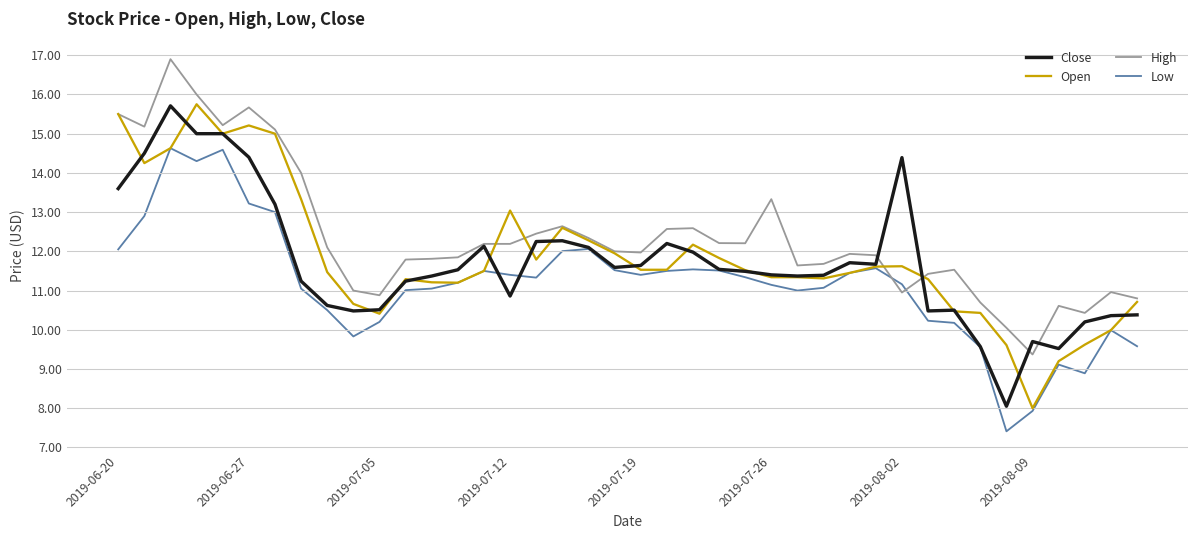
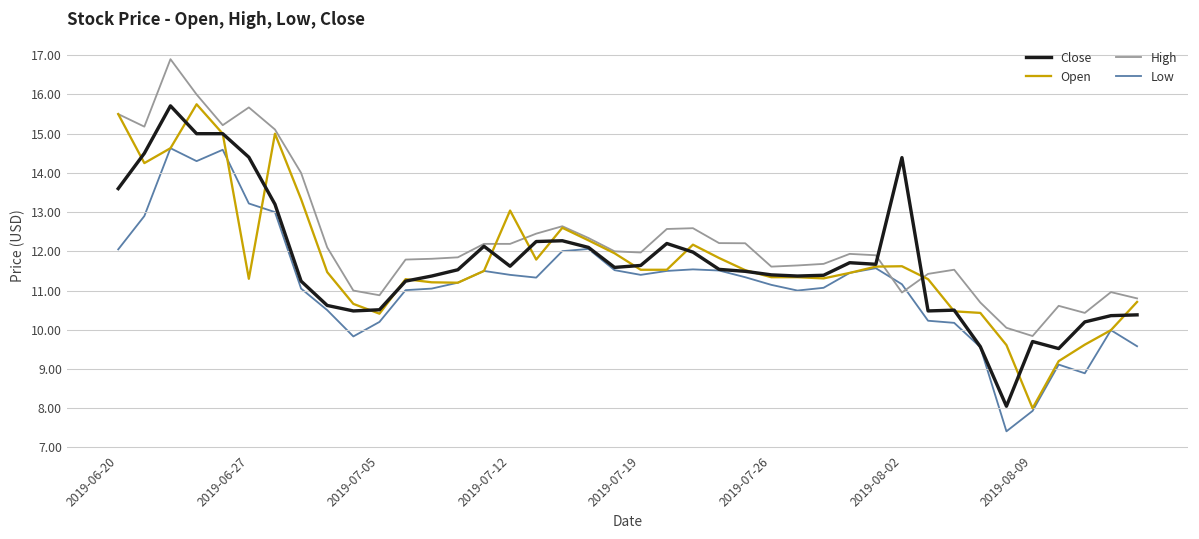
  {
    "Close": {
      "2019-06-20": 13.6,
      "2019-06-27": 14.4,
      "2019-07-05": 10.5,
-     "2019-07-12": 10.9,
+     "2019-07-12": 11.6,
      "2019-07-19": 11.6,
      "2019-08-02": 14.4,
      "2019-08-09": 9.7
    },
    "Open": {
-     "2019-06-27": 15.2,
+     "2019-06-27": 11.3,
      "2019-07-05": 10.4,
      "2019-07-12": 13.0,
      "2019-07-19": 11.5,
      "2019-08-02": 11.6
    },
    "High": {
      "2019-06-27": 15.7,
      "2019-07-05": 10.9,
      "2019-07-12": 12.2,
      "2019-07-19": 12.0,
-     "2019-07-26": 13.3,
+     "2019-07-26": 11.6,
      "2019-08-02": 11.0,
-     "2019-08-09": 9.4
+     "2019-08-09": 9.8
    },
    "Low": {
      "2019-06-20": 12.1,
      "2019-06-27": 13.2,
      "2019-07-05": 10.2,
      "2019-07-12": 11.4,
      "2019-07-19": 11.4,
      "2019-07-26": 11.1,
      "2019-08-02": 11.2
    }
  }
